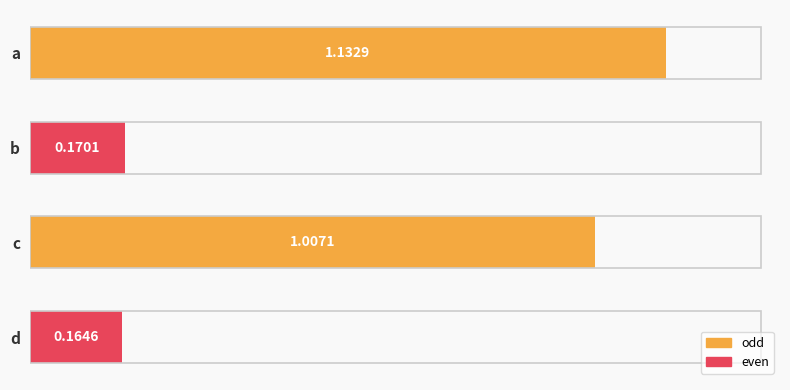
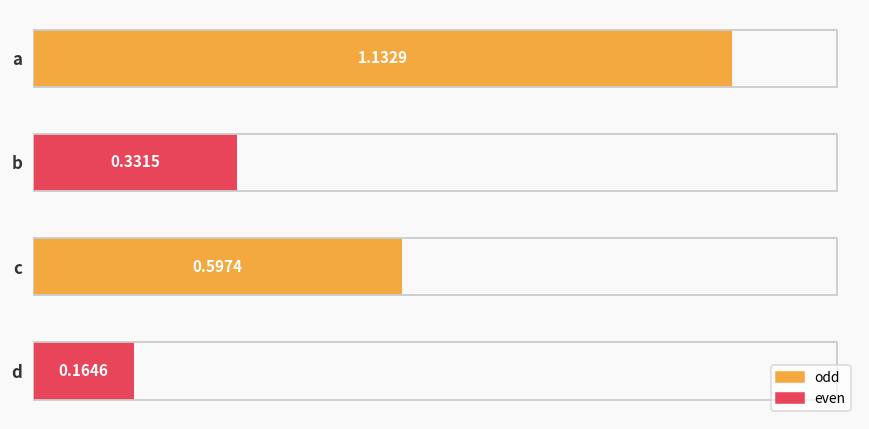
  {
    "a": 1.1329,
-   "b": 0.1701,
-   "c": 1.0071,
+   "b": 0.3315,
+   "c": 0.5974,
    "d": 0.1646
  }
